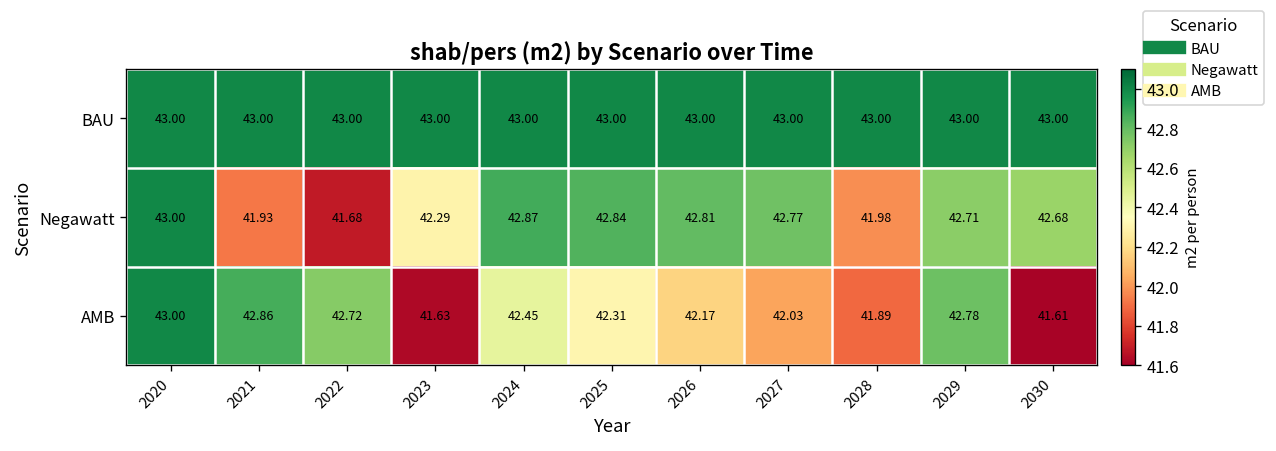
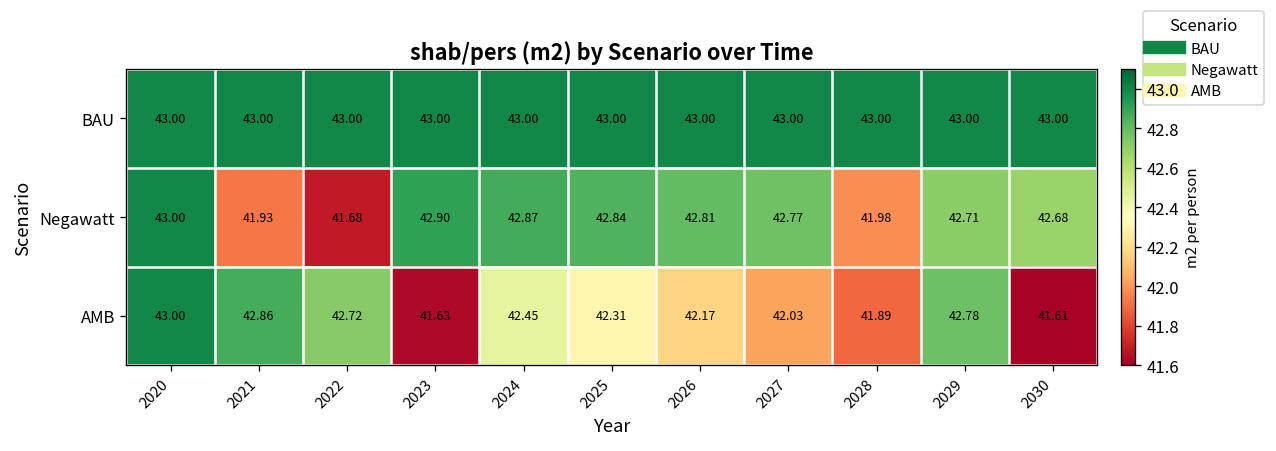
  {
    "BAU": {
      "2020": 43.00,
      "2021": 43.00,
      "2022": 43.00,
      "2023": 43.00,
      "2024": 43.00,
      "2025": 43.00,
      "2026": 43.00,
      "2027": 43.00,
      "2028": 43.00,
      "2029": 43.00,
      "2030": 43.00
    },
    "Negawatt": {
      "2020": 43.00,
      "2021": 41.93,
      "2022": 41.68,
-     "2023": 42.29,
+     "2023": 42.90,
      "2024": 42.87,
      "2025": 42.84,
      "2026": 42.81,
      "2027": 42.77,
      "2028": 41.98,
      "2029": 42.71,
      "2030": 42.68
    },
    "AMB": {
      "2020": 43.00,
      "2021": 42.86,
      "2022": 42.72,
      "2023": 41.63,
      "2024": 42.45,
      "2025": 42.31,
      "2026": 42.17,
      "2027": 42.03,
      "2028": 41.89,
      "2029": 42.78,
      "2030": 41.61
    }
  }
